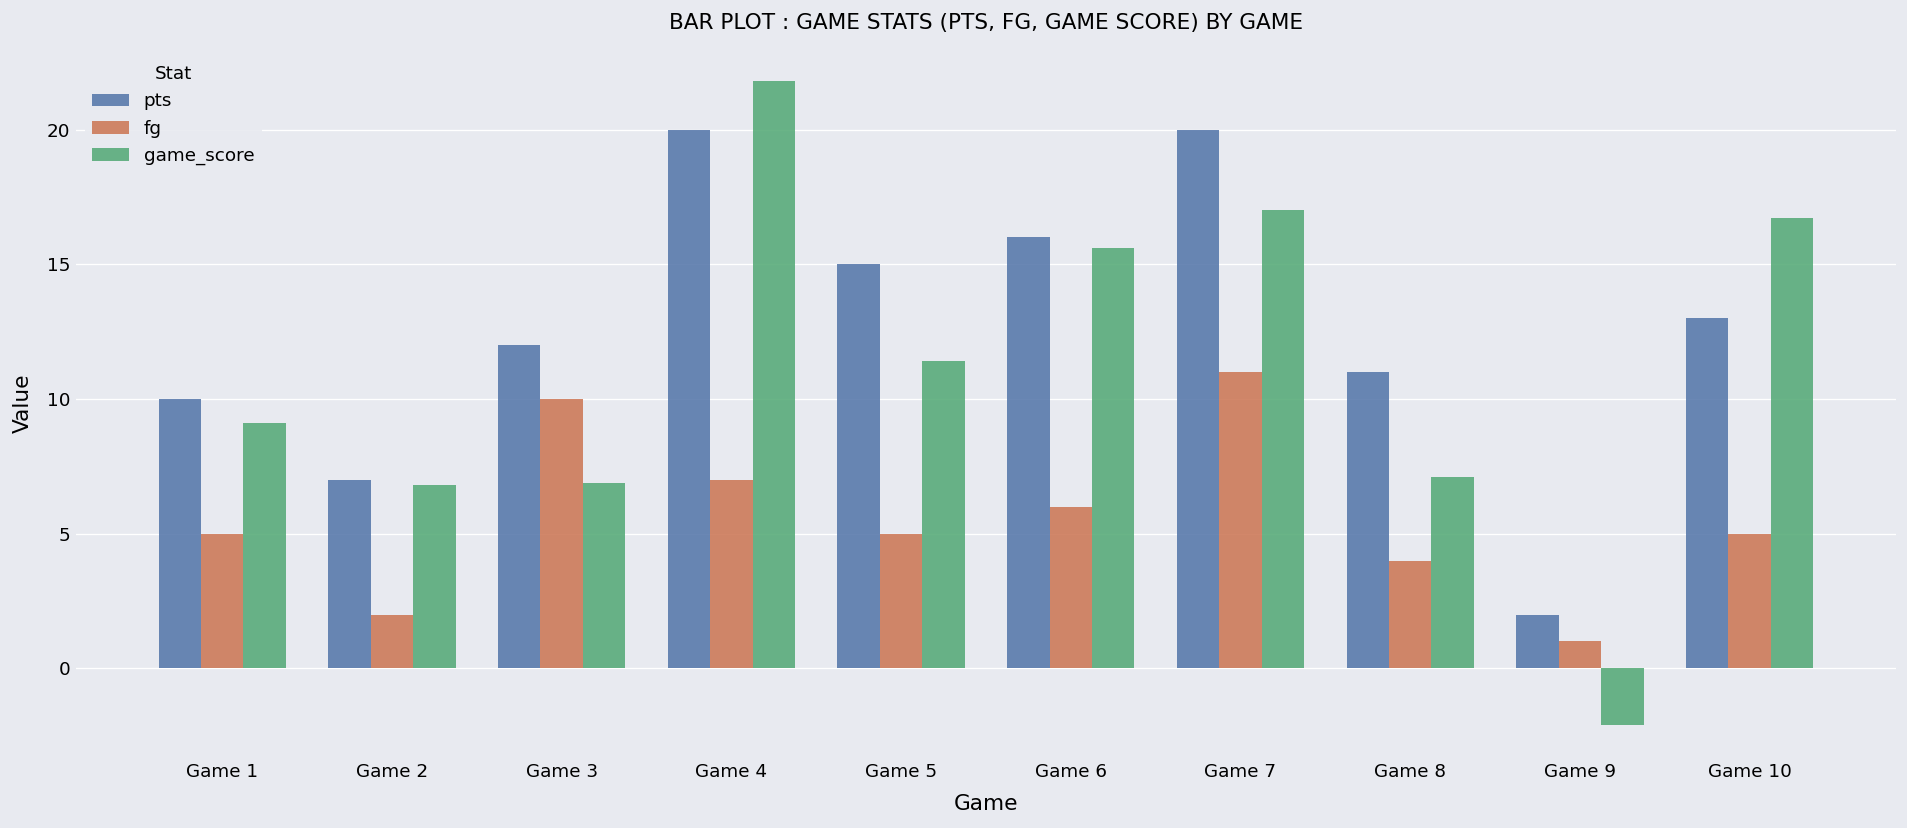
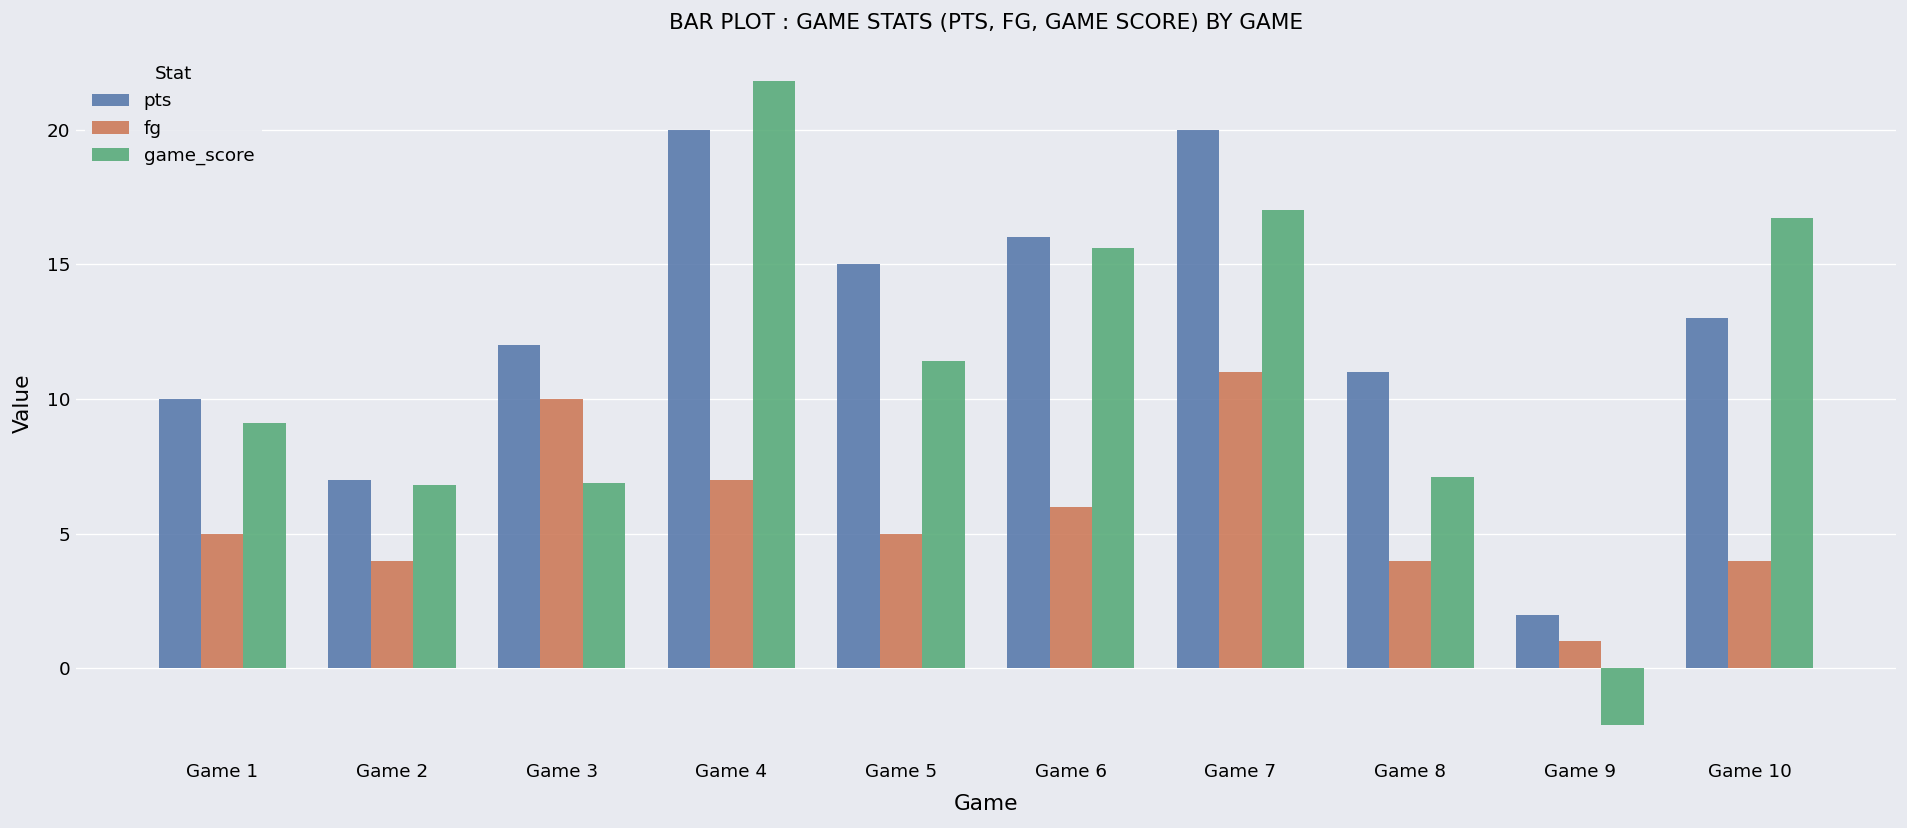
  {
    "pts": {
      "Game 1": 10,
      "Game 2": 7,
      "Game 3": 12,
      "Game 4": 20,
      "Game 5": 15,
      "Game 6": 16,
      "Game 7": 20,
      "Game 8": 11,
      "Game 9": 2,
      "Game 10": 13
    },
    "fg": {
      "Game 1": 5,
-     "Game 2": 2,
+     "Game 2": 4,
      "Game 3": 10,
      "Game 4": 7,
      "Game 5": 5,
      "Game 6": 6,
      "Game 7": 11,
      "Game 8": 4,
      "Game 9": 1,
-     "Game 10": 5
+     "Game 10": 4
    },
    "game_score": {
      "Game 1": 9,
      "Game 2": 6.8,
      "Game 3": 7,
      "Game 4": 21.8,
      "Game 5": 11.4,
      "Game 6": 15.6,
      "Game 7": 17,
      "Game 8": 7,
      "Game 9": -2,
      "Game 10": 16.7
    }
  }
